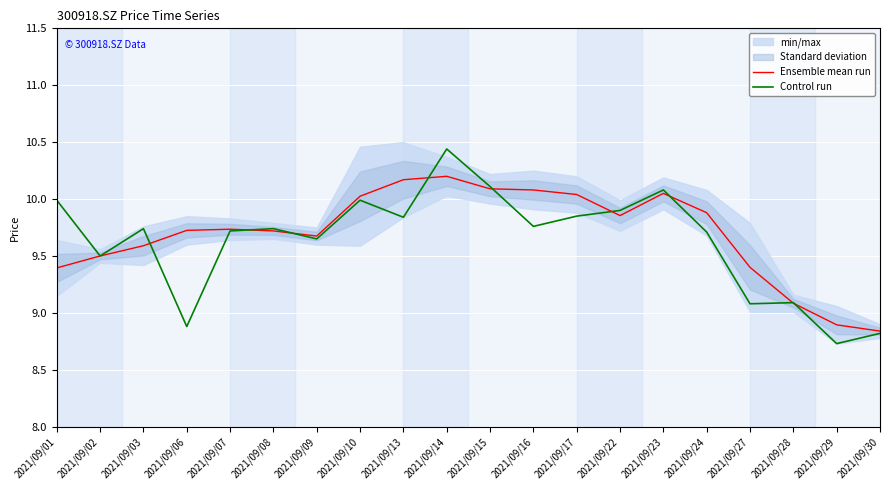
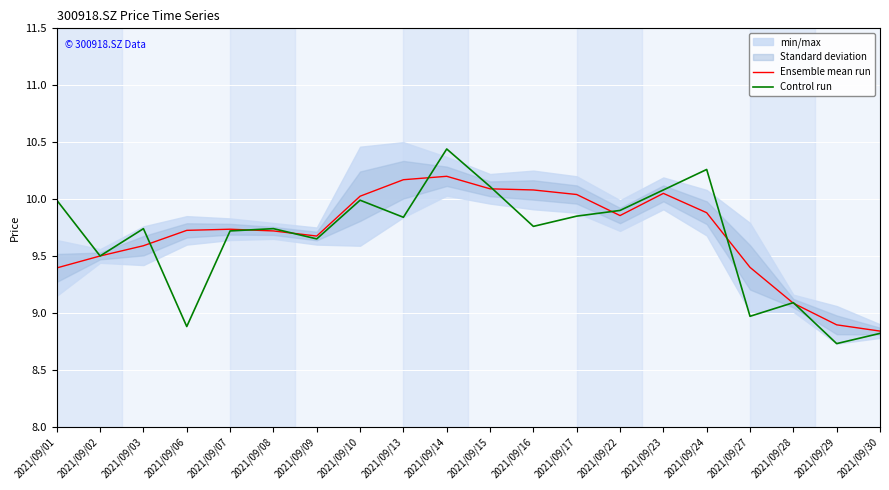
  {
    "Ensemble mean run": {
      "2021/09/01": 9.40,
      "2021/09/03": 9.59,
      "2021/09/06": 9.73,
      "2021/09/09": 9.68,
      "2021/09/10": 10.03,
      "2021/09/13": 10.17,
      "2021/09/14": 10.20,
      "2021/09/16": 10.08,
      "2021/09/17": 10.04,
      "2021/09/22": 9.86,
      "2021/09/23": 10.05,
      "2021/09/24": 9.88,
      "2021/09/27": 9.40,
      "2021/09/29": 8.90
    },
    "Control run": {
      "2021/09/01": 9.99,
      "2021/09/06": 8.88,
      "2021/09/09": 9.65,
      "2021/09/10": 9.99,
      "2021/09/13": 9.84,
      "2021/09/14": 10.44,
      "2021/09/16": 9.76,
      "2021/09/17": 9.85,
      "2021/09/23": 10.08,
-     "2021/09/24": 9.71,
-     "2021/09/27": 9.08,
+     "2021/09/24": 10.26,
+     "2021/09/27": 8.97,
      "2021/09/29": 8.73
    }
  }
